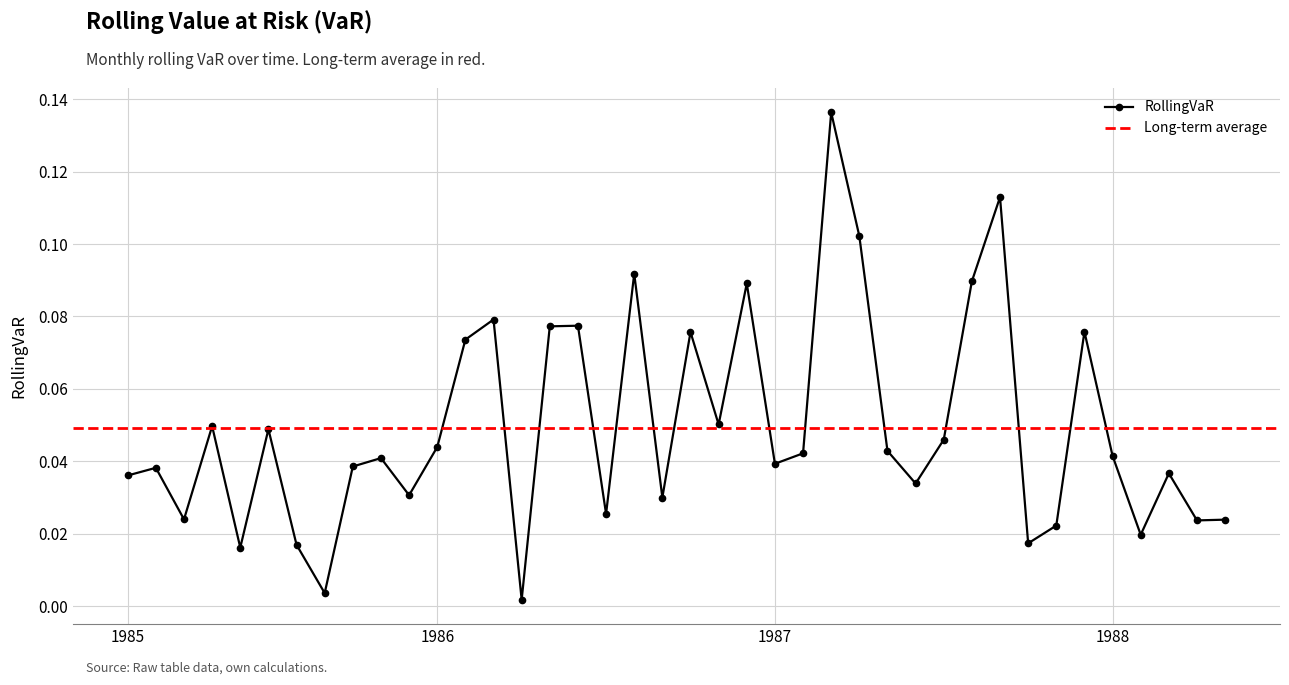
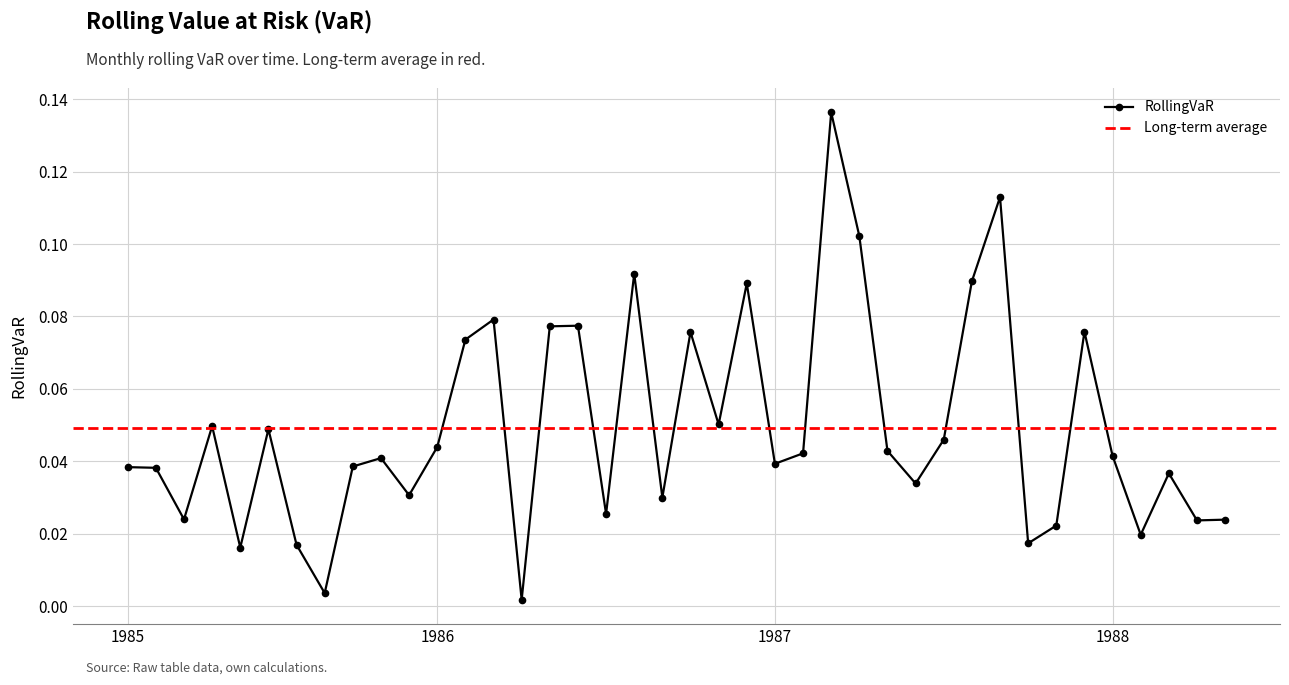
  {
-   "1985": 0.036,
+   "1985": 0.038,
    "1986": 0.044,
    "1987": 0.039,
    "1988": 0.041
  }
